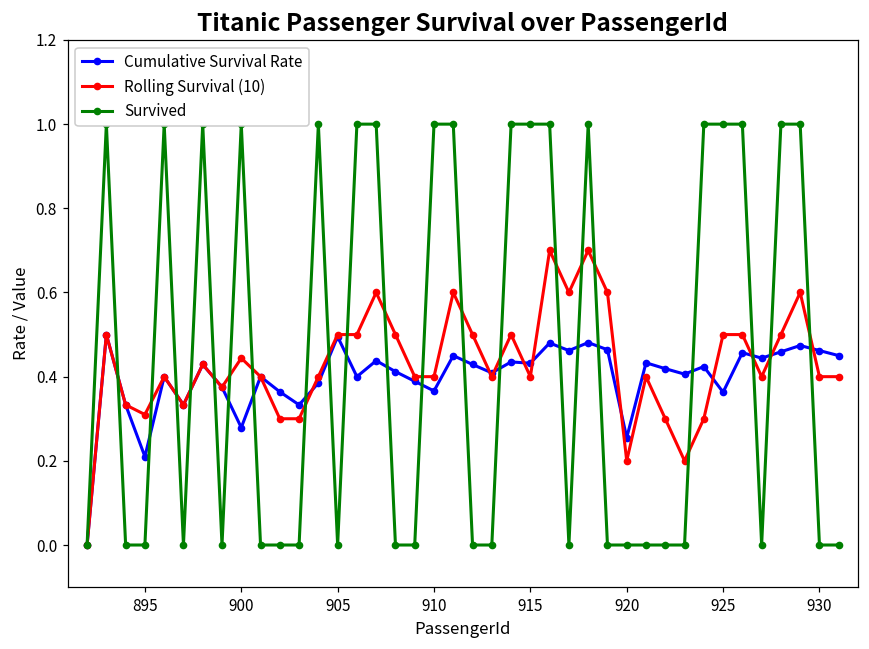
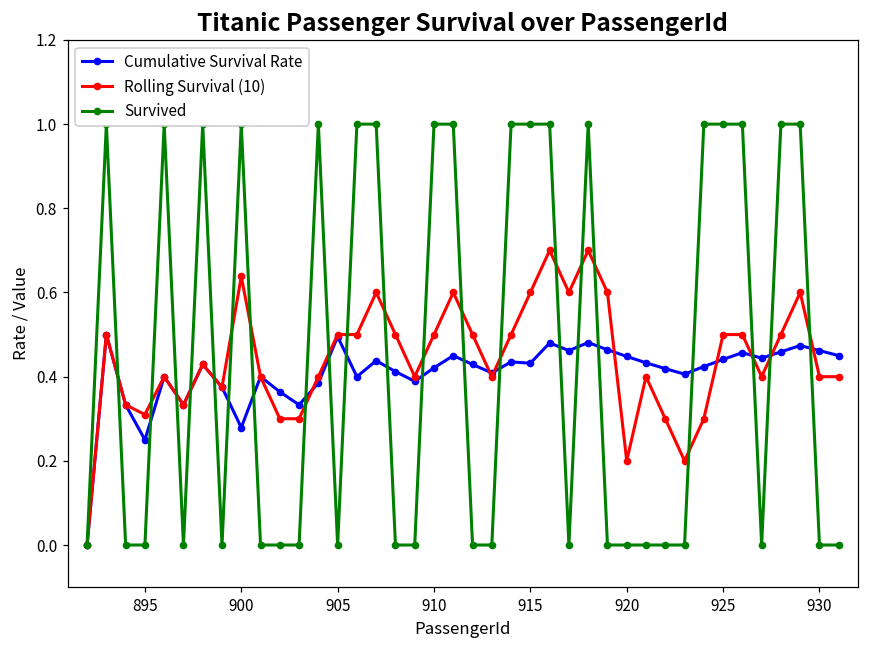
  {
    "Cumulative Survival Rate": {
-     "895": 0.21,
+     "895": 0.25,
      "900": 0.28,
-     "910": 0.37,
+     "910": 0.42,
      "915": 0.43,
-     "920": 0.26,
-     "925": 0.36,
+     "920": 0.45,
+     "925": 0.44,
      "930": 0.46
    },
    "Rolling Survival (10)": {
      "895": 0.31,
-     "900": 0.44,
-     "910": 0.4,
-     "915": 0.4,
+     "900": 0.64,
+     "910": 0.5,
+     "915": 0.6,
      "920": 0.20,
      "925": 0.50,
      "930": 0.40
    },
    "Survived": {
      "895": 0.00,
      "900": 1.00,
      "905": 0.00,
      "910": 1.00,
      "915": 1.00,
      "920": 0.00,
      "925": 1.00,
      "930": 0.00
    }
  }
